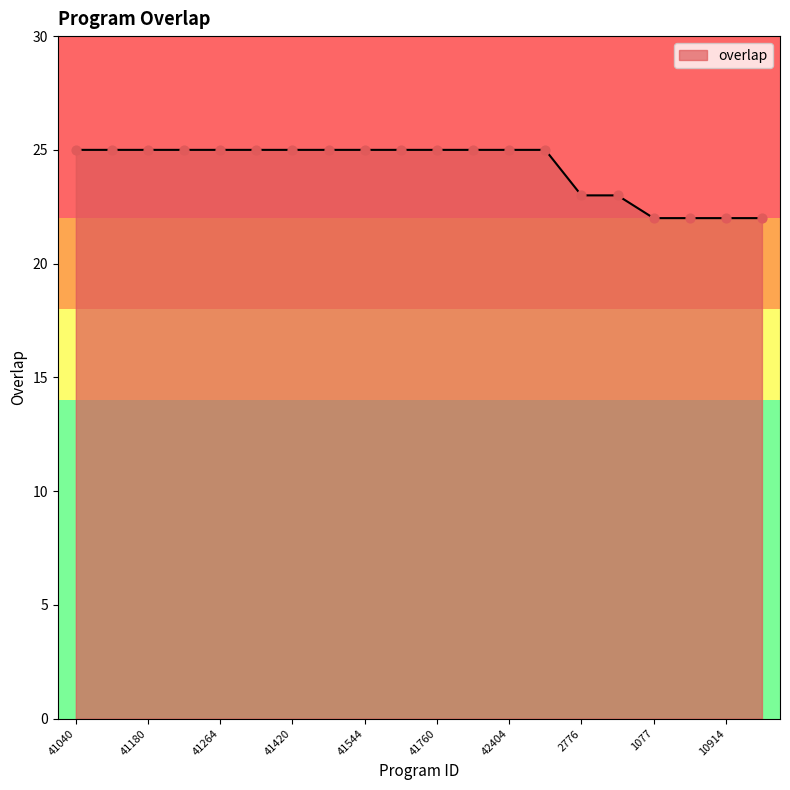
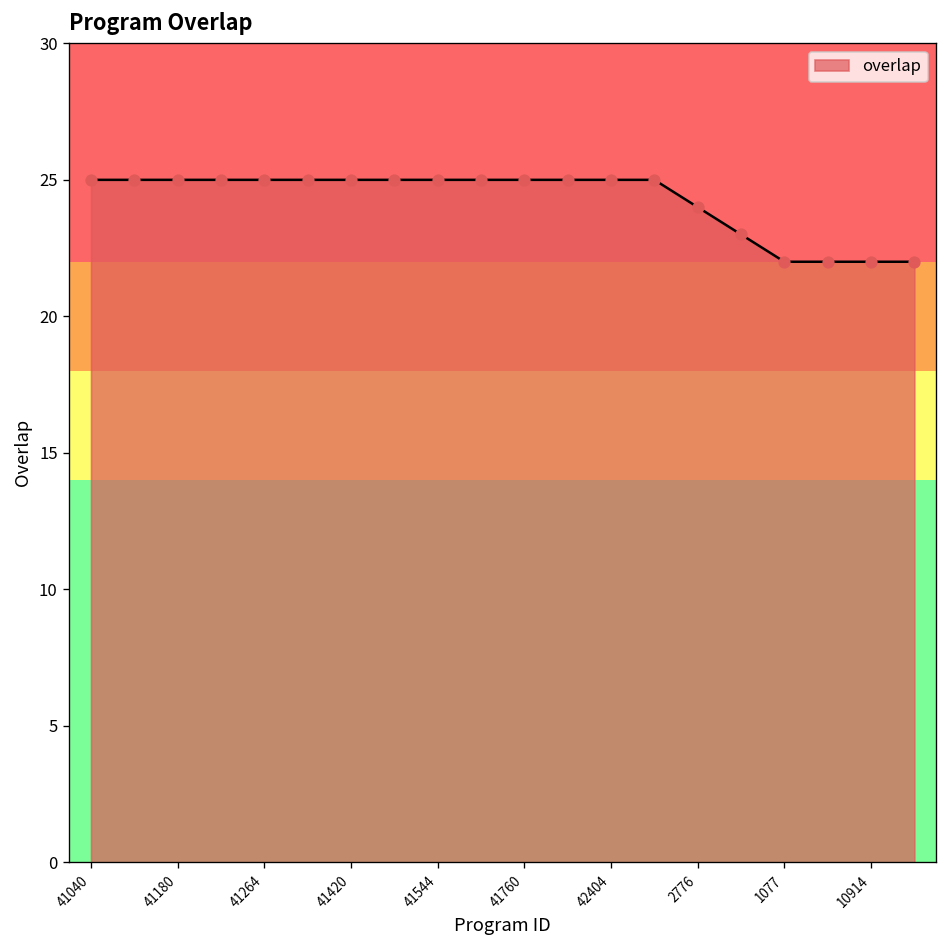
  {
    "41040": 25,
    "41180": 25,
    "41264": 25,
    "41420": 25,
    "41544": 25,
    "41760": 25,
    "42404": 25,
-   "2776": 23,
+   "2776": 24,
    "1077": 22,
    "10914": 22
  }
